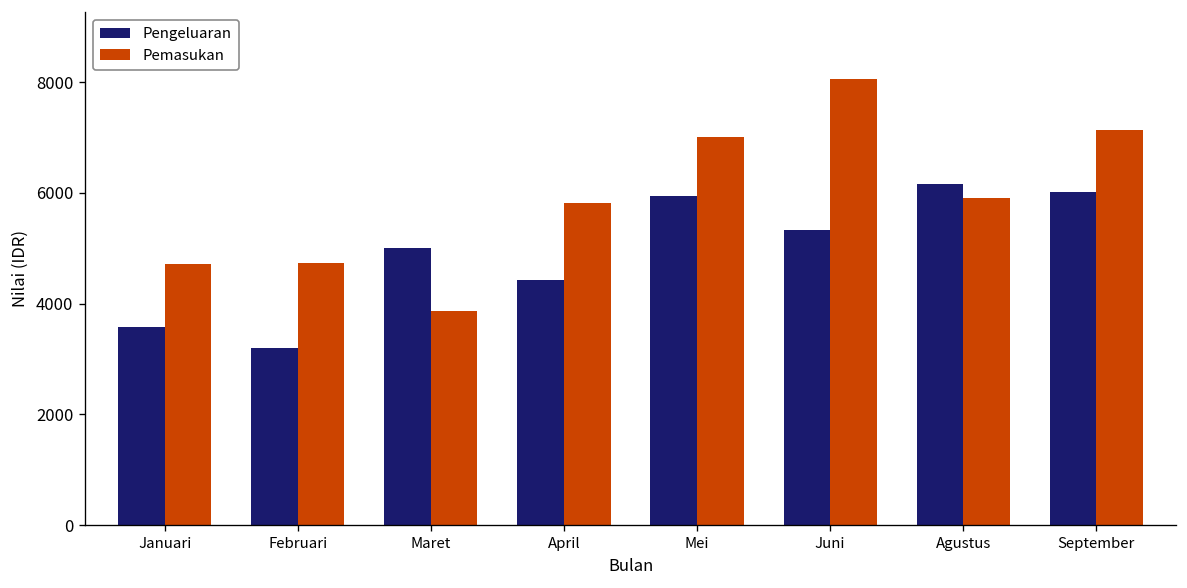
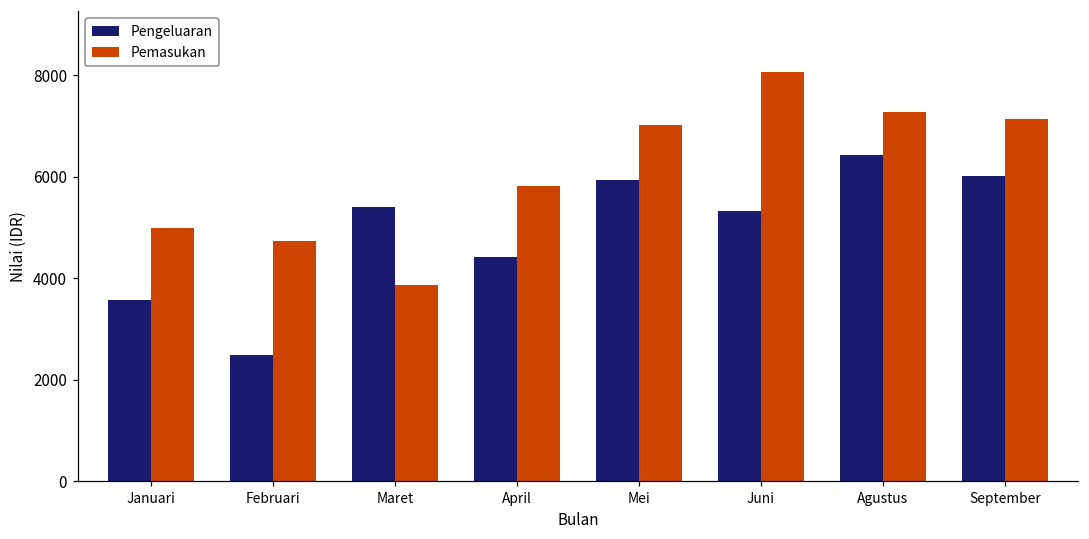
  {
    "Pengeluaran": {
      "Januari": 3600,
-     "Februari": 3200,
-     "Maret": 5000,
+     "Februari": 2500,
+     "Maret": 5400,
      "April": 4400,
      "Mei": 5900,
      "Juni": 5300,
-     "Agustus": 6200,
+     "Agustus": 6400,
      "September": 6000
    },
    "Pemasukan": {
-     "Januari": 4700,
+     "Januari": 5000,
      "Februari": 4700,
      "Maret": 3900,
      "April": 5800,
      "Mei": 7000,
      "Juni": 8100,
-     "Agustus": 5900,
+     "Agustus": 7300,
      "September": 7100
    }
  }
